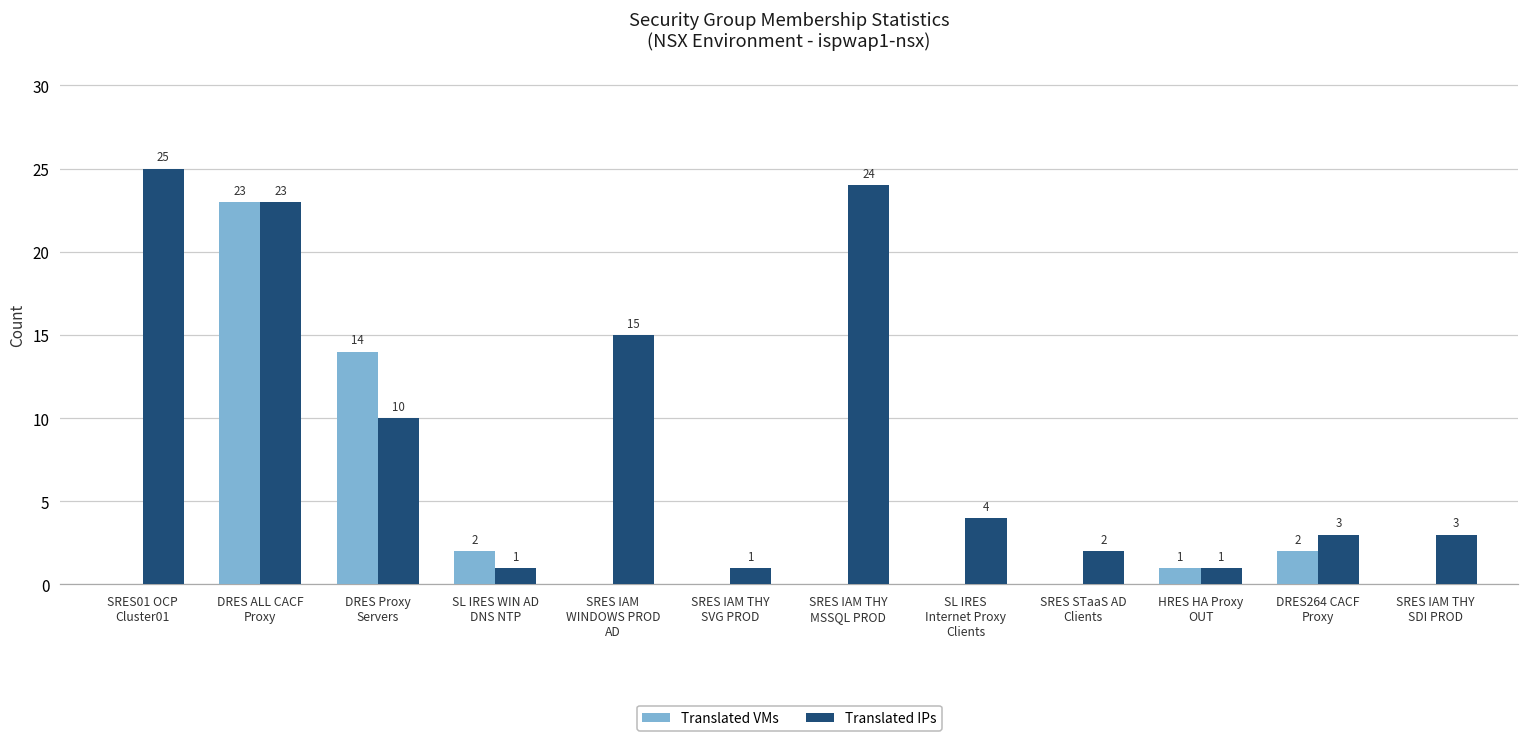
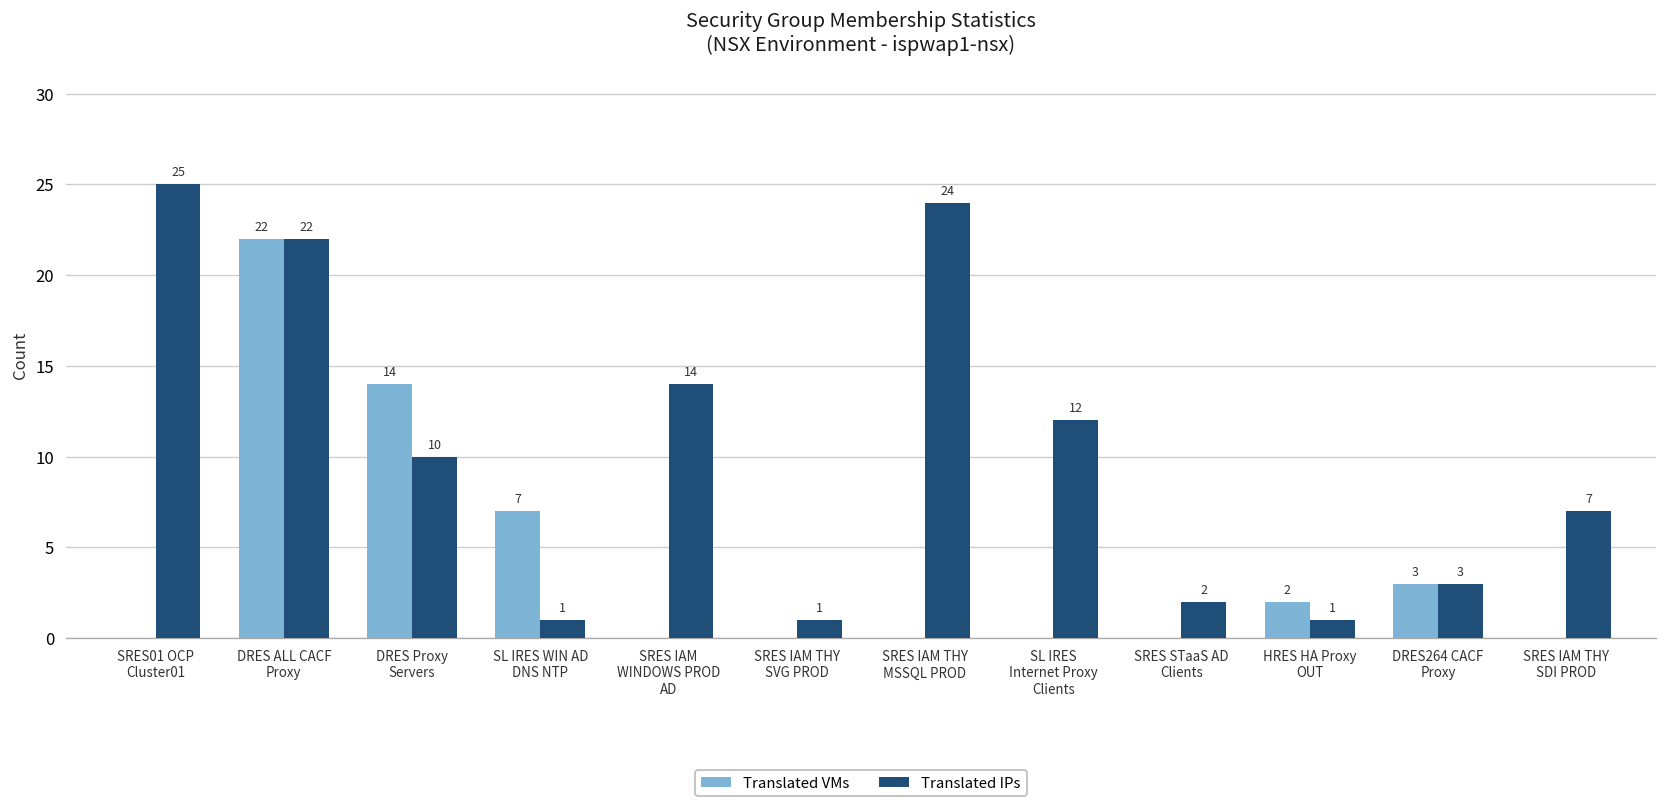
  {
    "Translated VMs": {
-     "DRES ALL CACF Proxy": 23,
+     "DRES ALL CACF Proxy": 22,
      "DRES Proxy Servers": 14,
-     "SL IRES WIN AD DNS NTP": 2,
-     "HRES HA Proxy OUT": 1,
-     "DRES264 CACF Proxy": 2
+     "SL IRES WIN AD DNS NTP": 7,
+     "HRES HA Proxy OUT": 2,
+     "DRES264 CACF Proxy": 3
    },
    "Translated IPs": {
      "SRES01 OCP Cluster01": 25,
-     "DRES ALL CACF Proxy": 23,
+     "DRES ALL CACF Proxy": 22,
      "DRES Proxy Servers": 10,
      "SL IRES WIN AD DNS NTP": 1,
-     "SRES IAM WINDOWS PROD AD": 15,
+     "SRES IAM WINDOWS PROD AD": 14,
      "SRES IAM THY SVG PROD": 1,
      "SRES IAM THY MSSQL PROD": 24,
-     "SL IRES Internet Proxy Clients": 4,
+     "SL IRES Internet Proxy Clients": 12,
      "SRES STaaS AD Clients": 2,
      "HRES HA Proxy OUT": 1,
      "DRES264 CACF Proxy": 3,
-     "SRES IAM THY SDI PROD": 3
+     "SRES IAM THY SDI PROD": 7
    }
  }
